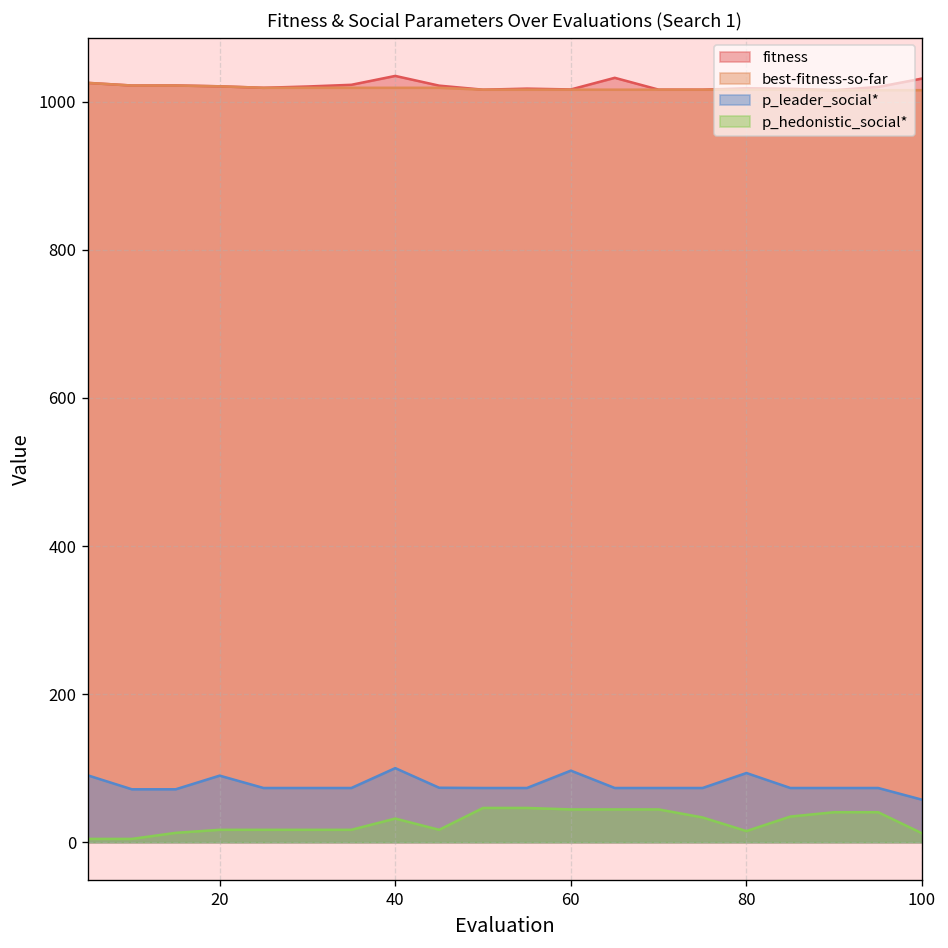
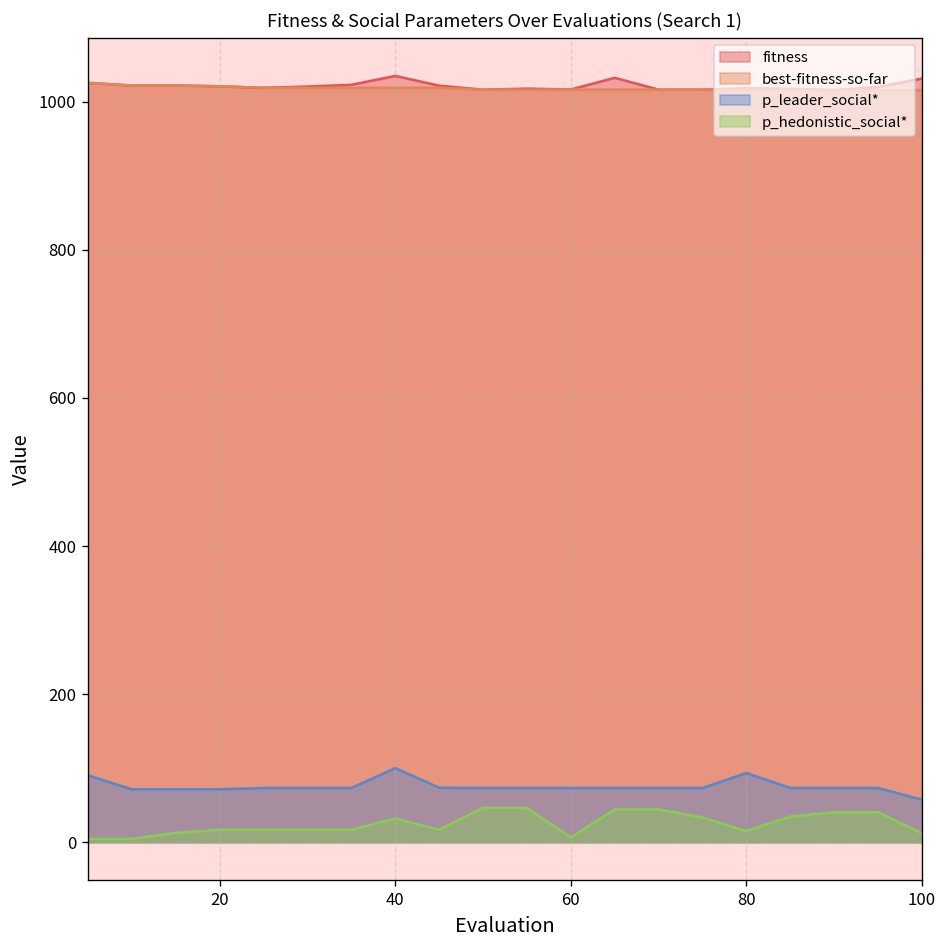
  {
    "p_leader_social*": {
-     "20": 90,
+     "20": 70,
      "40": 100,
-     "60": 100,
+     "60": 70,
      "80": 90,
      "100": 60
    },
    "p_hedonistic_social*": {
      "20": 20,
      "40": 30,
-     "60": 40,
+     "60": 10,
      "80": 10,
      "100": 10
    }
  }
